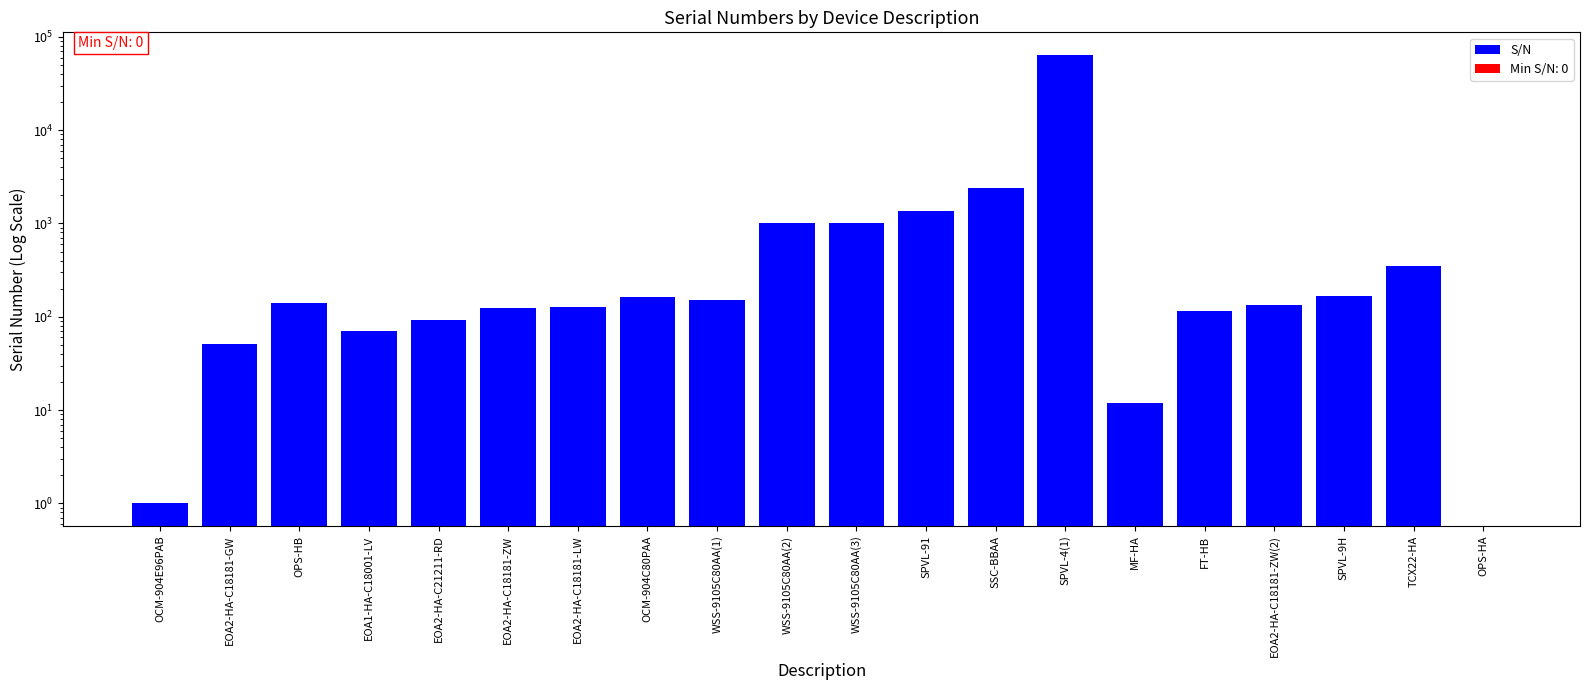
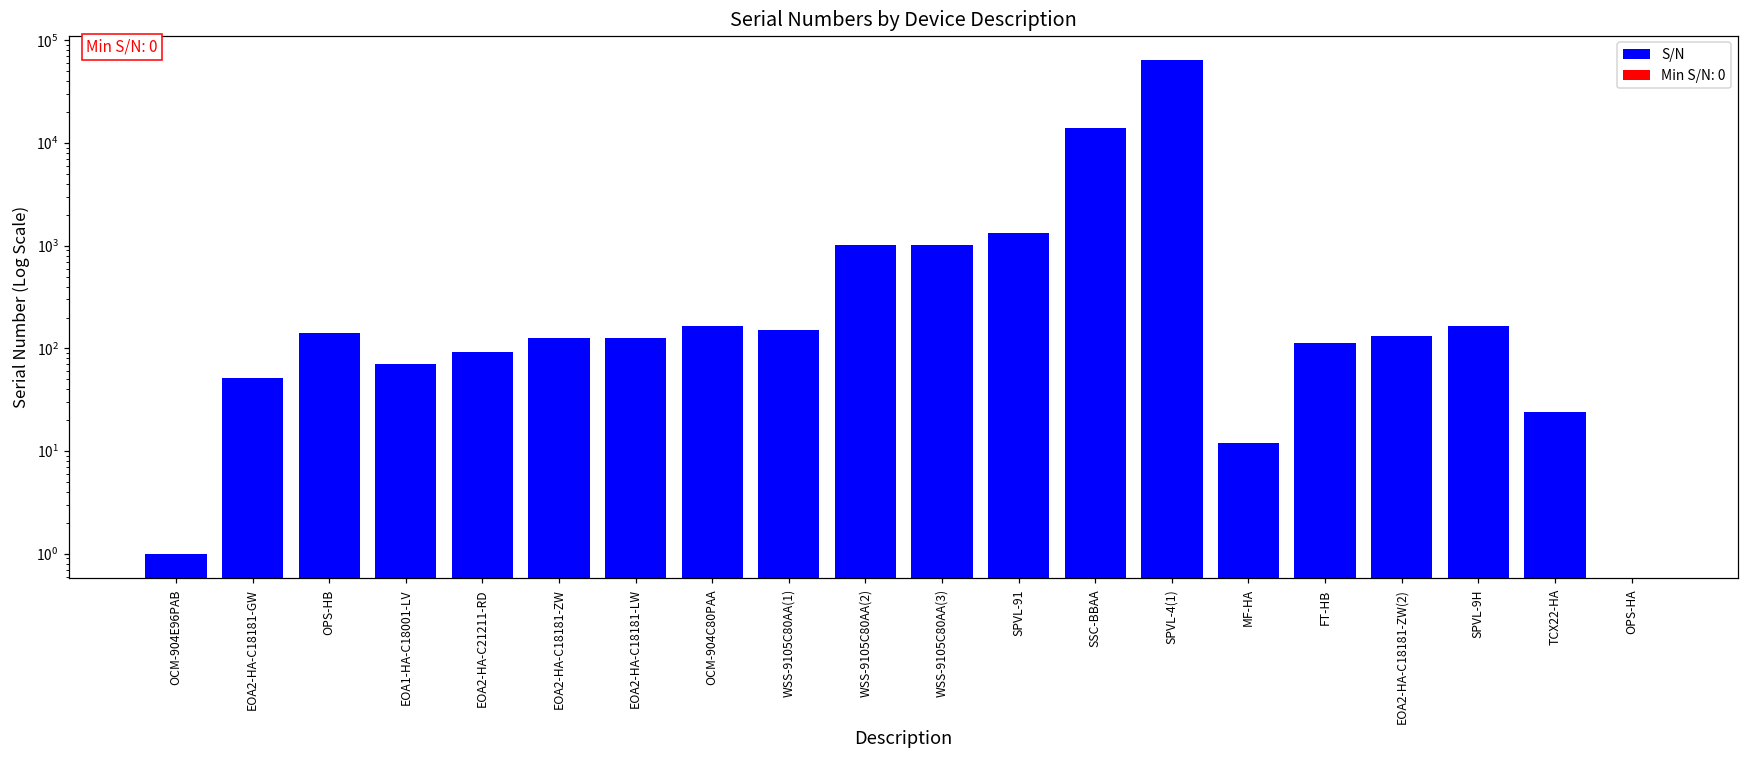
  {
    "S/N": {
      "OCM-904E96PAB": 1,
      "EOA2-HA-C18181-GW": 50,
      "OPS-HB": 140,
      "EOA1-HA-C18001-LV": 70,
      "EOA2-HA-C21211-RD": 90,
      "EOA2-HA-C18181-ZW": 130,
      "EOA2-HA-C18181-LW": 130,
      "OCM-904C80PAA": 160,
      "WSS-9105C80AA(1)": 150,
      "WSS-9105C80AA(2)": 1000,
      "WSS-9105C80AA(3)": 1000,
      "SPVL-91": 1300,
-     "SSC-BBAA": 2400,
+     "SSC-BBAA": 14000,
      "SPVL-4(1)": 60000,
      "MF-HA": 12,
      "FT-HB": 110,
      "EOA2-HA-C18181-ZW(2)": 130,
      "SPVL-9H": 170,
-     "TCX22-HA": 350
+     "TCX22-HA": 24
    }
  }
